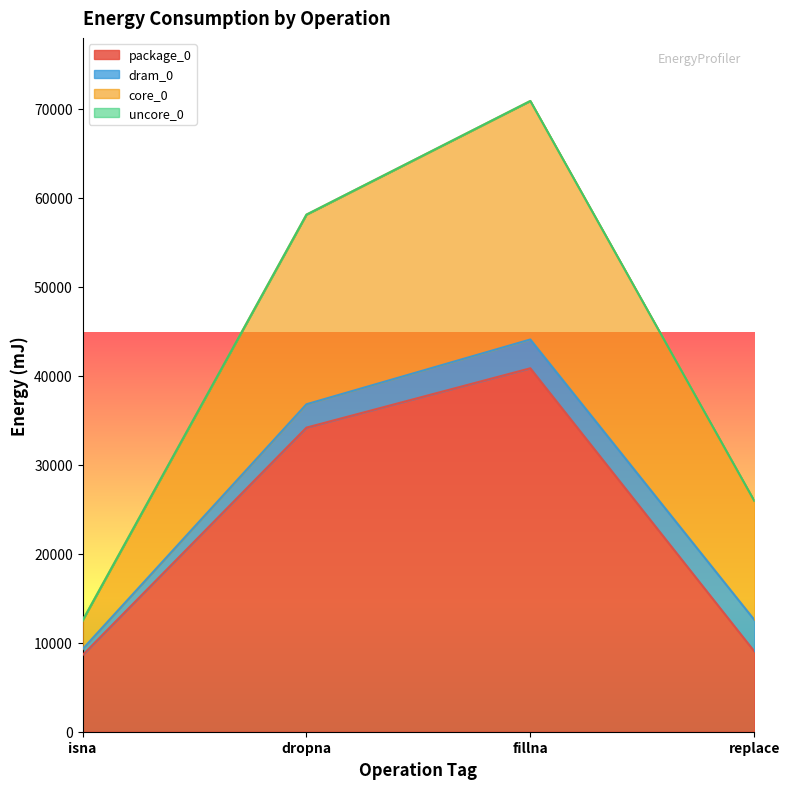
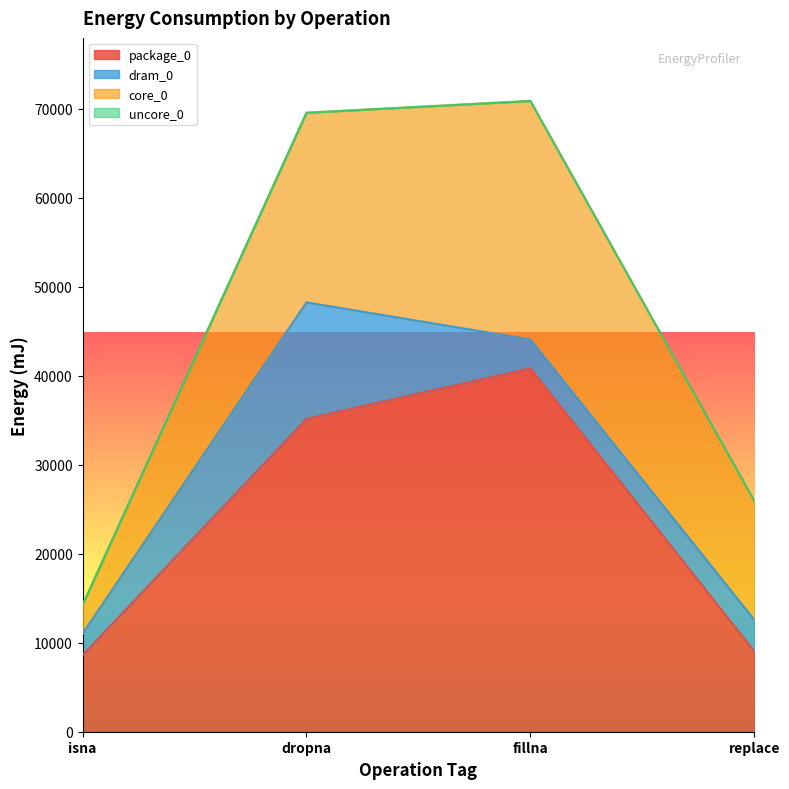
  {
    "package_0": {
      "isna": 9000,
-     "dropna": 34000,
+     "dropna": 35000,
      "fillna": 41000,
      "replace": 9000
    },
    "dram_0": {
-     "isna": 1000,
-     "dropna": 3000,
+     "isna": 2000,
+     "dropna": 13000,
      "fillna": 3000,
      "replace": 4000
    }
  }
